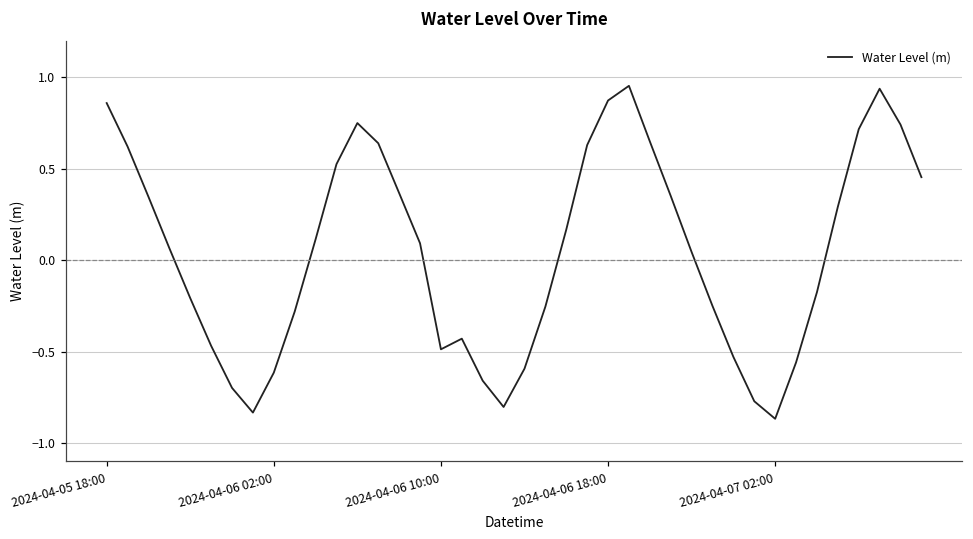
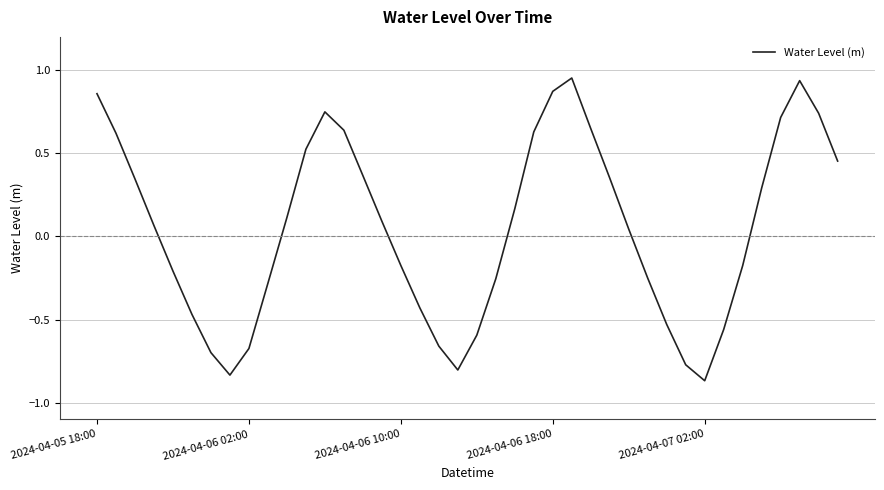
  {
    "2024-04-05 18:00": 0.86,
-   "2024-04-06 02:00": -0.62,
-   "2024-04-06 10:00": -0.49,
+   "2024-04-06 02:00": -0.67,
+   "2024-04-06 10:00": -0.17,
    "2024-04-06 18:00": 0.87,
    "2024-04-07 02:00": -0.87
  }
